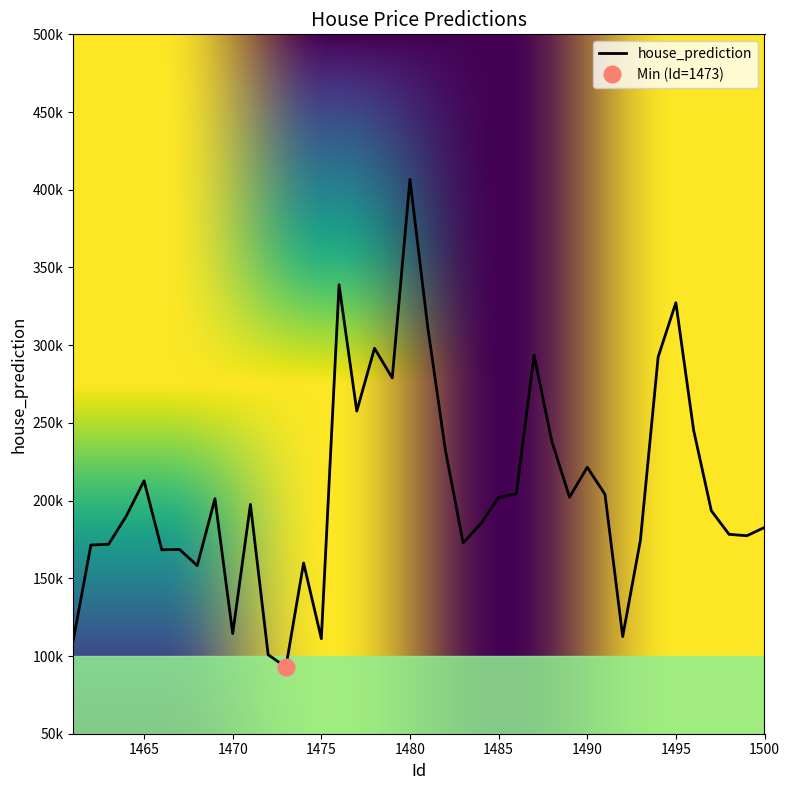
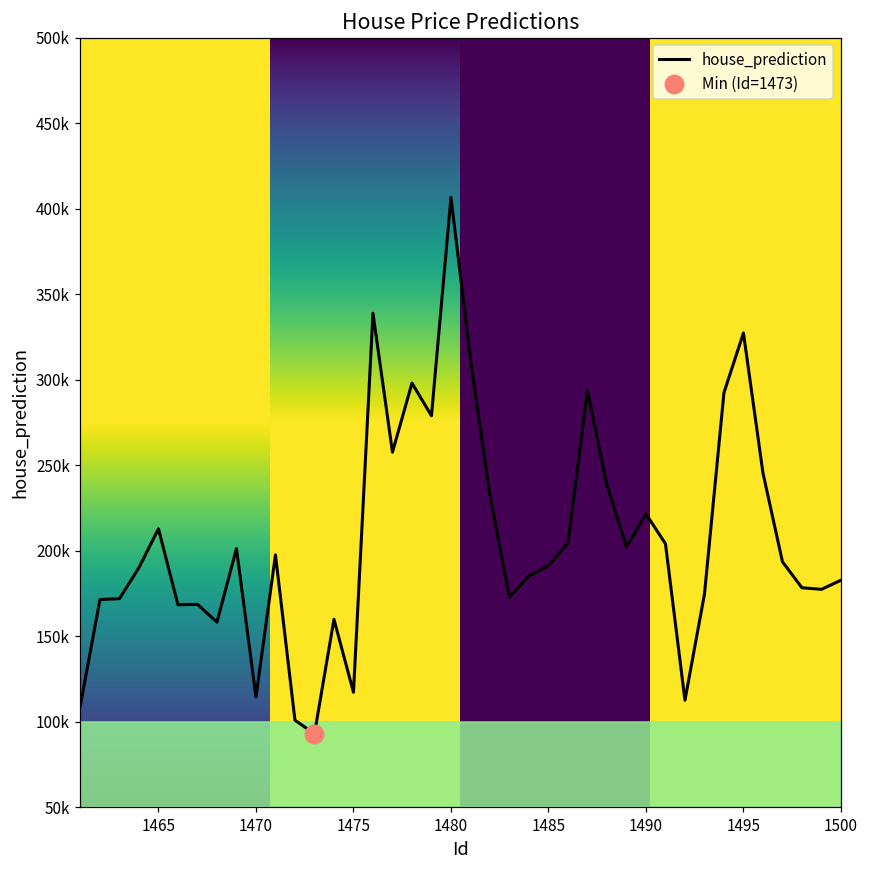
  {
    "house_prediction": {
      "1465": 213000,
      "1470": 114000,
-     "1475": 111000,
+     "1475": 117000,
      "1480": 407000,
-     "1485": 202000,
+     "1485": 191000,
      "1490": 221000,
      "1495": 327000,
      "1500": 183000
    }
  }
